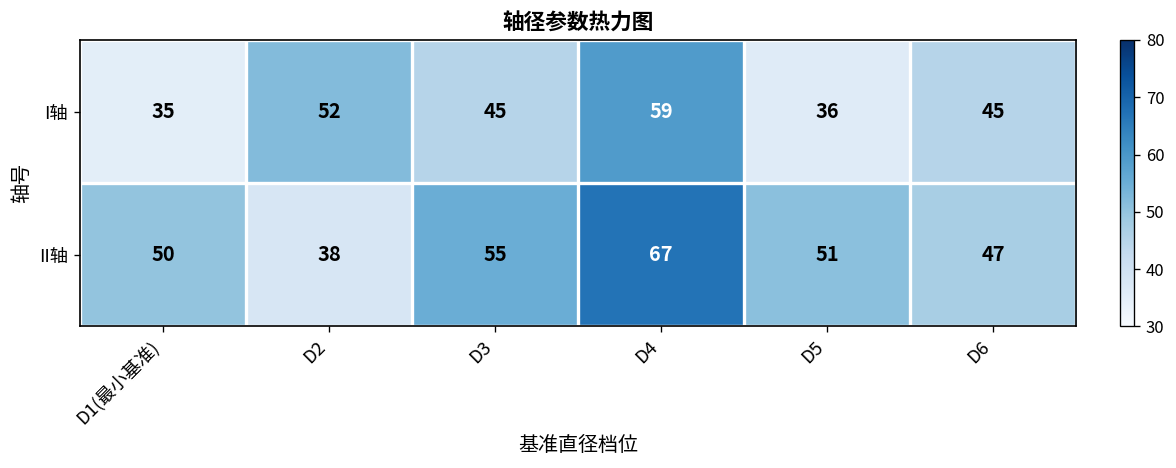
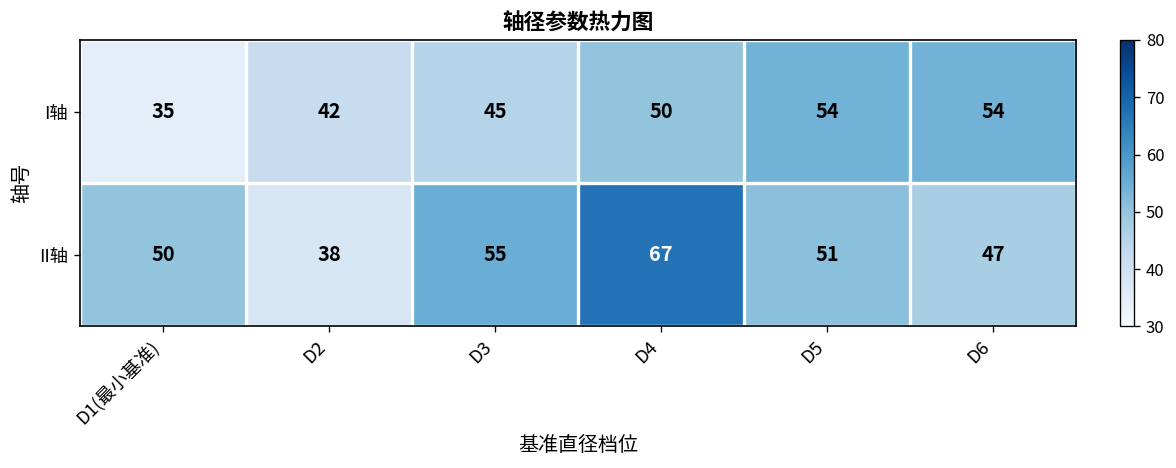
  {
    "I轴": {
      "D1(最小基准)": 35,
-     "D2": 52,
+     "D2": 42,
      "D3": 45,
-     "D4": 59,
-     "D5": 36,
-     "D6": 45
+     "D4": 50,
+     "D5": 54,
+     "D6": 54
    },
    "II轴": {
      "D1(最小基准)": 50,
      "D2": 38,
      "D3": 55,
      "D4": 67,
      "D5": 51,
      "D6": 47
    }
  }
